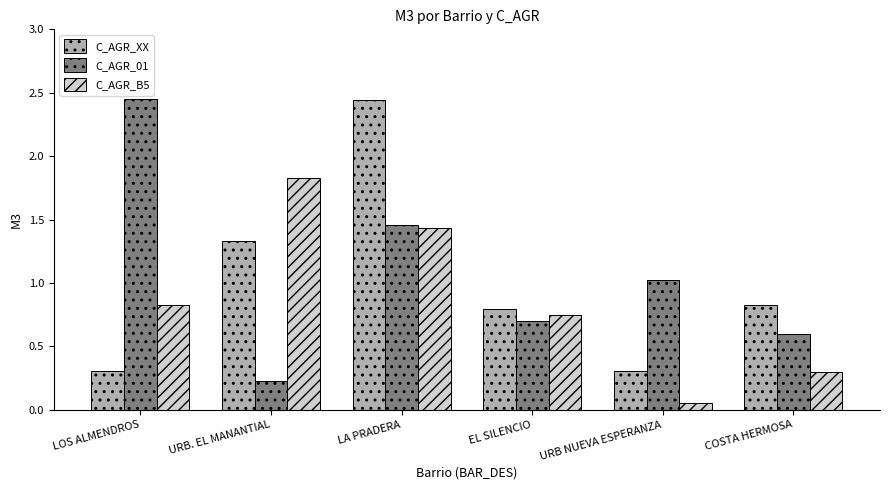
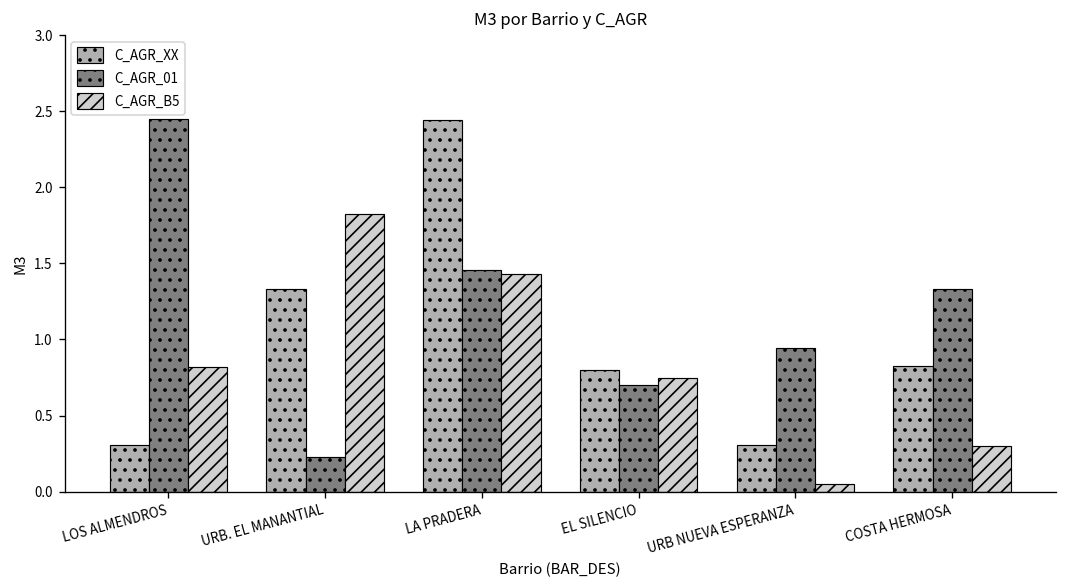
  {
    "C_AGR_01": {
      "LOS ALMENDROS": 2.45,
      "URB. EL MANANTIAL": 0.23,
      "LA PRADERA": 1.46,
      "EL SILENCIO": 0.70,
-     "URB NUEVA ESPERANZA": 1.03,
-     "COSTA HERMOSA": 0.59
+     "URB NUEVA ESPERANZA": 0.94,
+     "COSTA HERMOSA": 1.33
    }
  }
